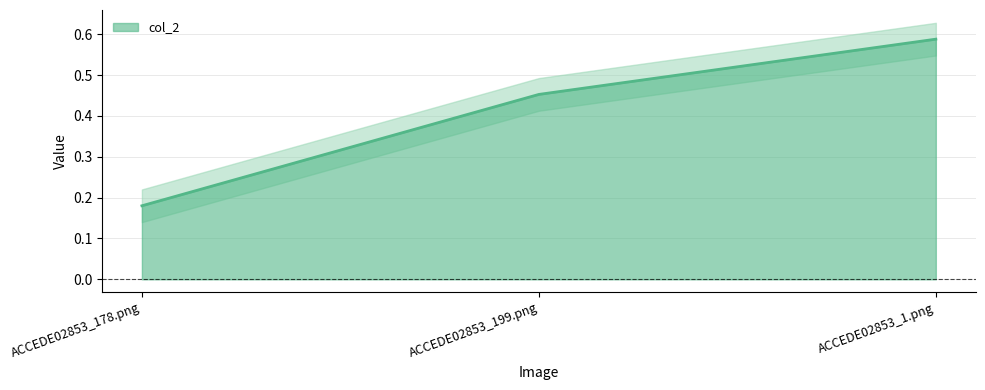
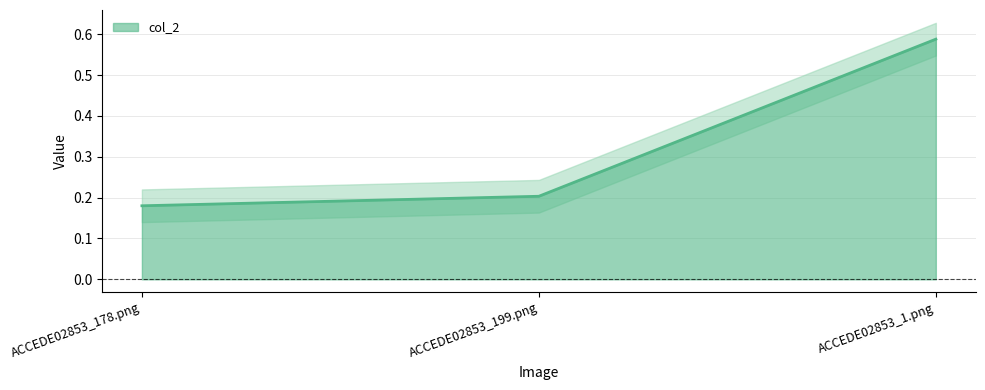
  {
    "col_2": {
      "ACCEDE02853_178.png": 0.18,
-     "ACCEDE02853_199.png": 0.45,
+     "ACCEDE02853_199.png": 0.20,
      "ACCEDE02853_1.png": 0.59
    }
  }
